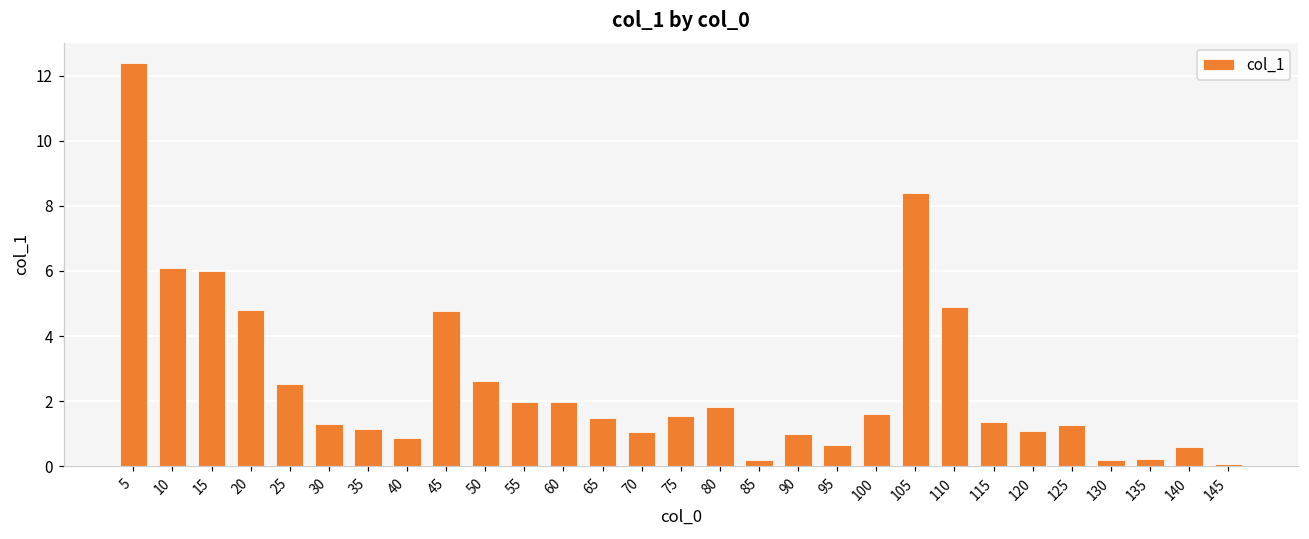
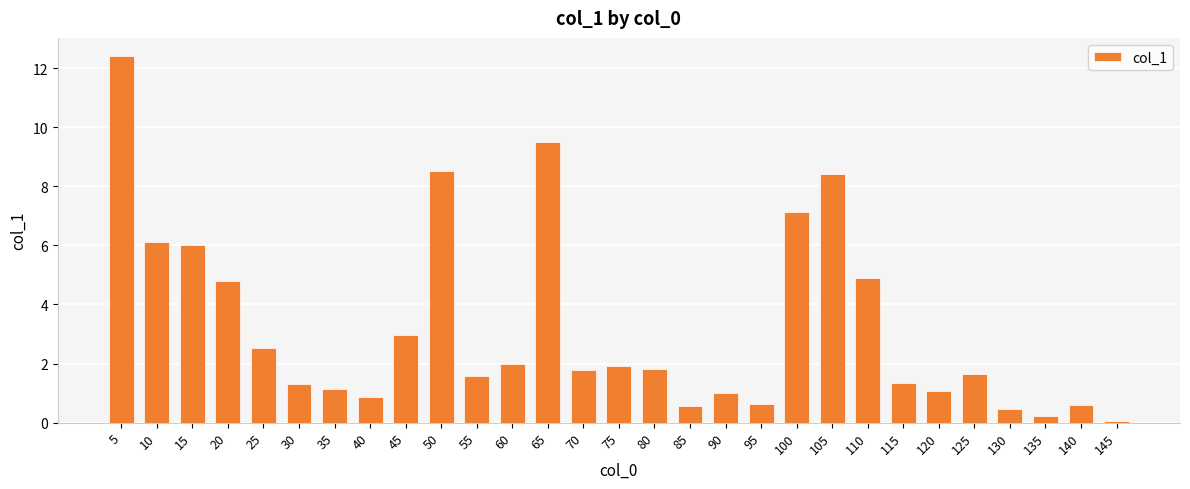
  {
    "5": 12.4,
    "10": 6.1,
    "15": 6.0,
    "20": 4.8,
    "25": 2.5,
    "30": 1.3,
    "35": 1.1,
    "40": 0.9,
-   "45": 4.8,
-   "50": 2.6,
-   "55": 2.0,
+   "45": 3.0,
+   "50": 8.5,
+   "55": 1.6,
    "60": 2.0,
-   "65": 1.5,
-   "70": 1.1,
-   "75": 1.5,
+   "65": 9.5,
+   "70": 1.8,
+   "75": 1.9,
    "80": 1.8,
-   "85": 0.2,
+   "85": 0.6,
    "90": 1.0,
    "95": 0.6,
-   "100": 1.6,
+   "100": 7.1,
    "105": 8.4,
    "110": 4.9,
    "115": 1.3,
    "120": 1.1,
-   "125": 1.3,
-   "130": 0.2,
+   "125": 1.6,
+   "130": 0.5,
    "135": 0.2,
    "140": 0.6
  }
